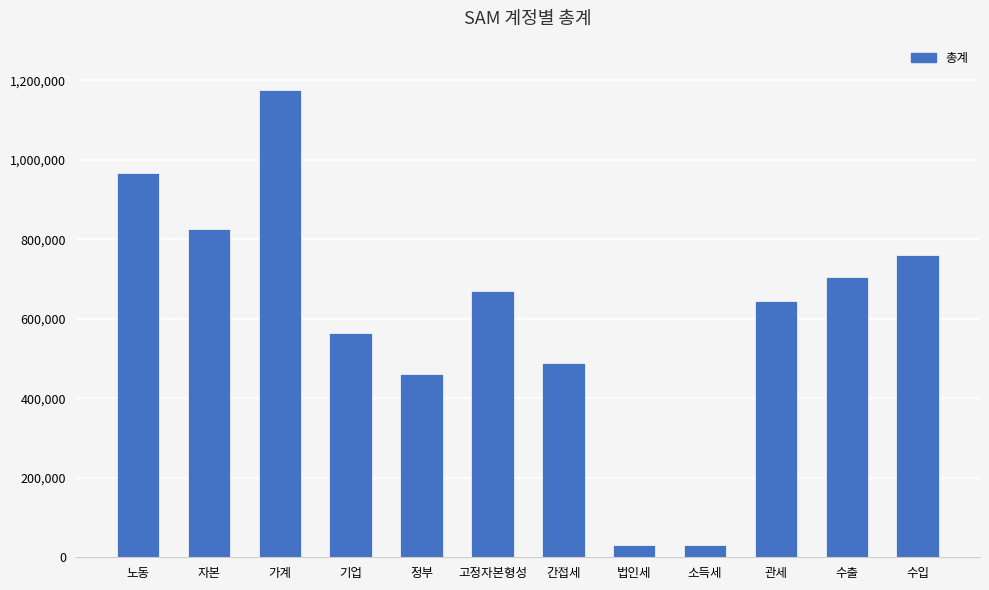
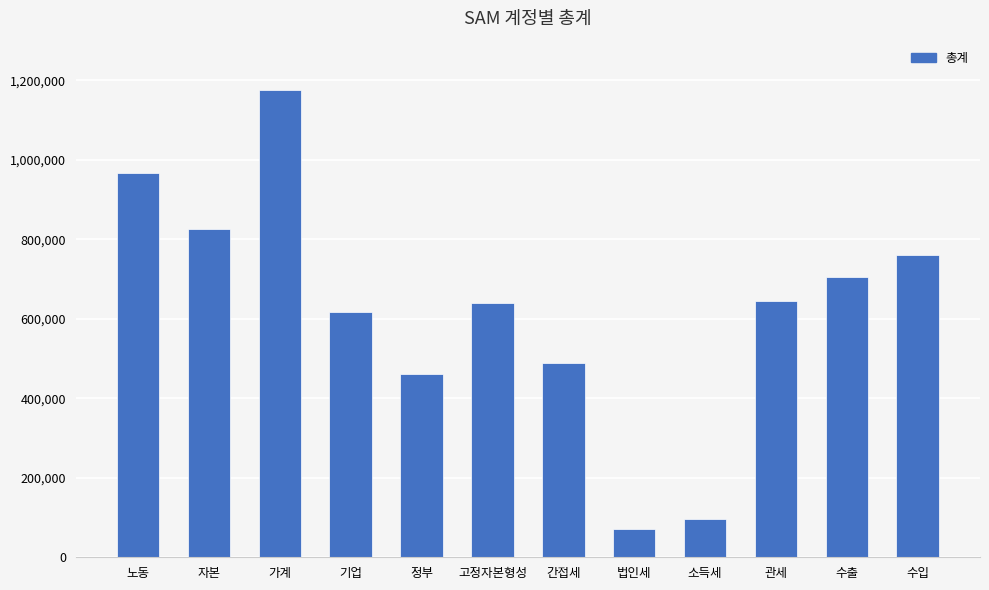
  {
    "노동": "970,000",
    "자본": "830,000",
    "가계": "1,180,000",
-   "기업": "560,000",
+   "기업": "620,000",
    "정부": "460,000",
-   "고정자본형성": "670,000",
+   "고정자본형성": "640,000",
    "간접세": "490,000",
-   "법인세": "30,000",
-   "소득세": "30,000",
+   "법인세": "70,000",
+   "소득세": "100,000",
    "관세": "640,000",
    "수출": "710,000",
    "수입": "760,000"
  }
